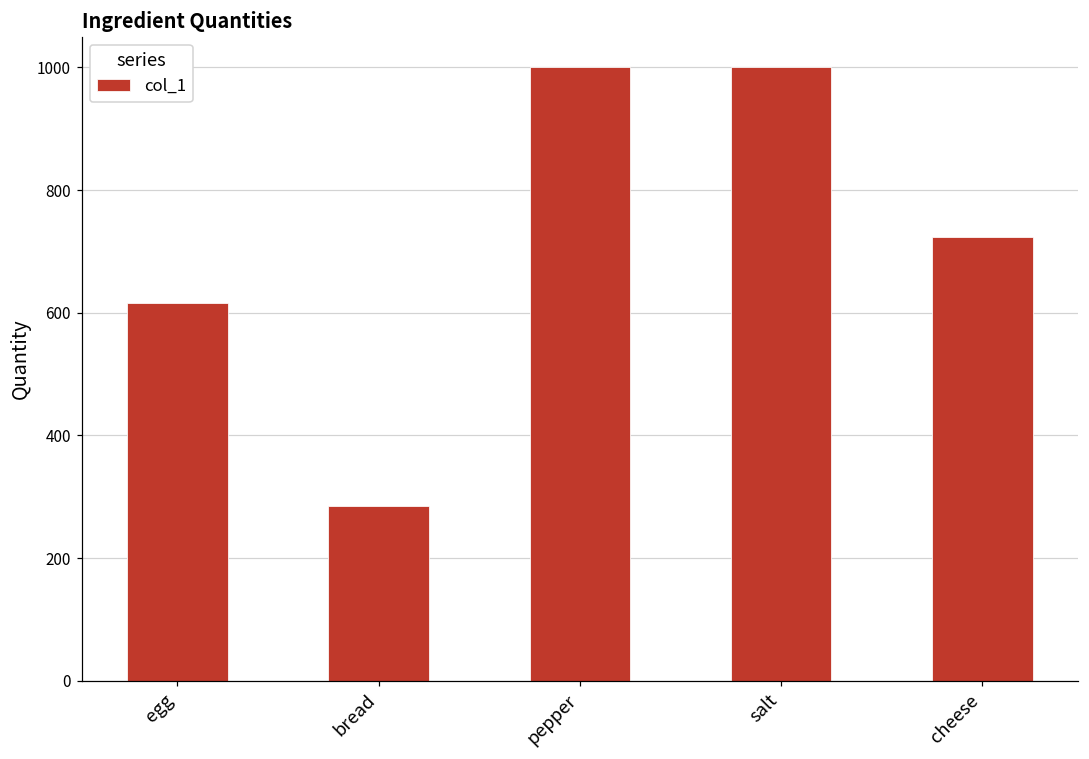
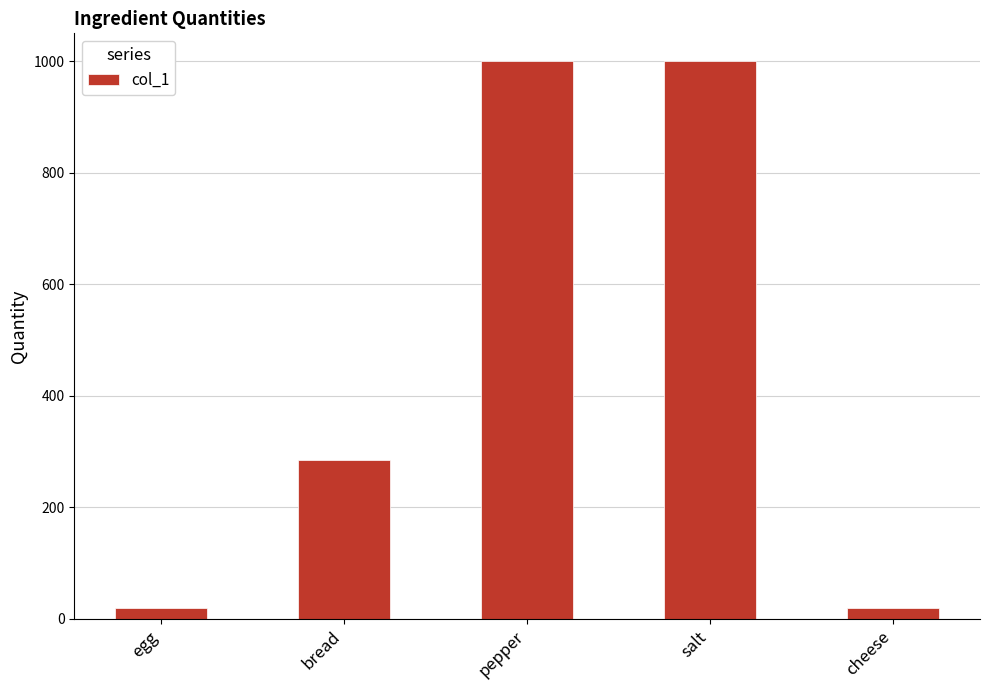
  {
-   "egg": 620,
+   "egg": 20,
    "bread": 290,
    "pepper": 1000,
    "salt": 1000,
-   "cheese": 720
+   "cheese": 20
  }
